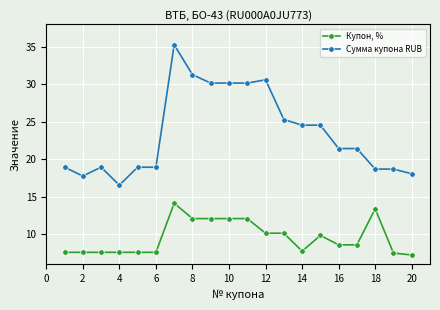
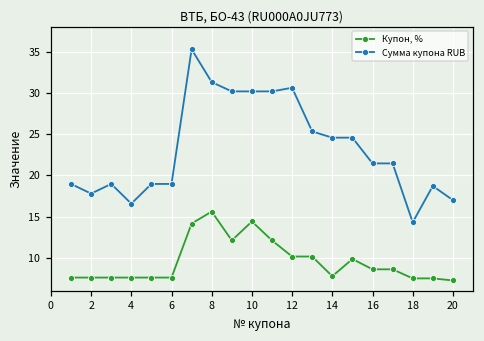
  {
    "Купон, %": {
      "2": 8,
      "4": 8,
      "6": 8,
-     "8": 12,
-     "10": 12,
+     "8": 16,
+     "10": 14,
      "12": 10,
      "14": 8,
      "16": 9,
-     "18": 13,
+     "18": 8,
      "20": 7
    },
    "Сумма купона RUB": {
      "2": 18,
      "4": 17,
      "6": 19,
      "8": 31,
      "10": 30,
      "12": 31,
      "14": 25,
      "16": 21,
-     "18": 19,
-     "20": 18
+     "18": 14,
+     "20": 17
    }
  }
